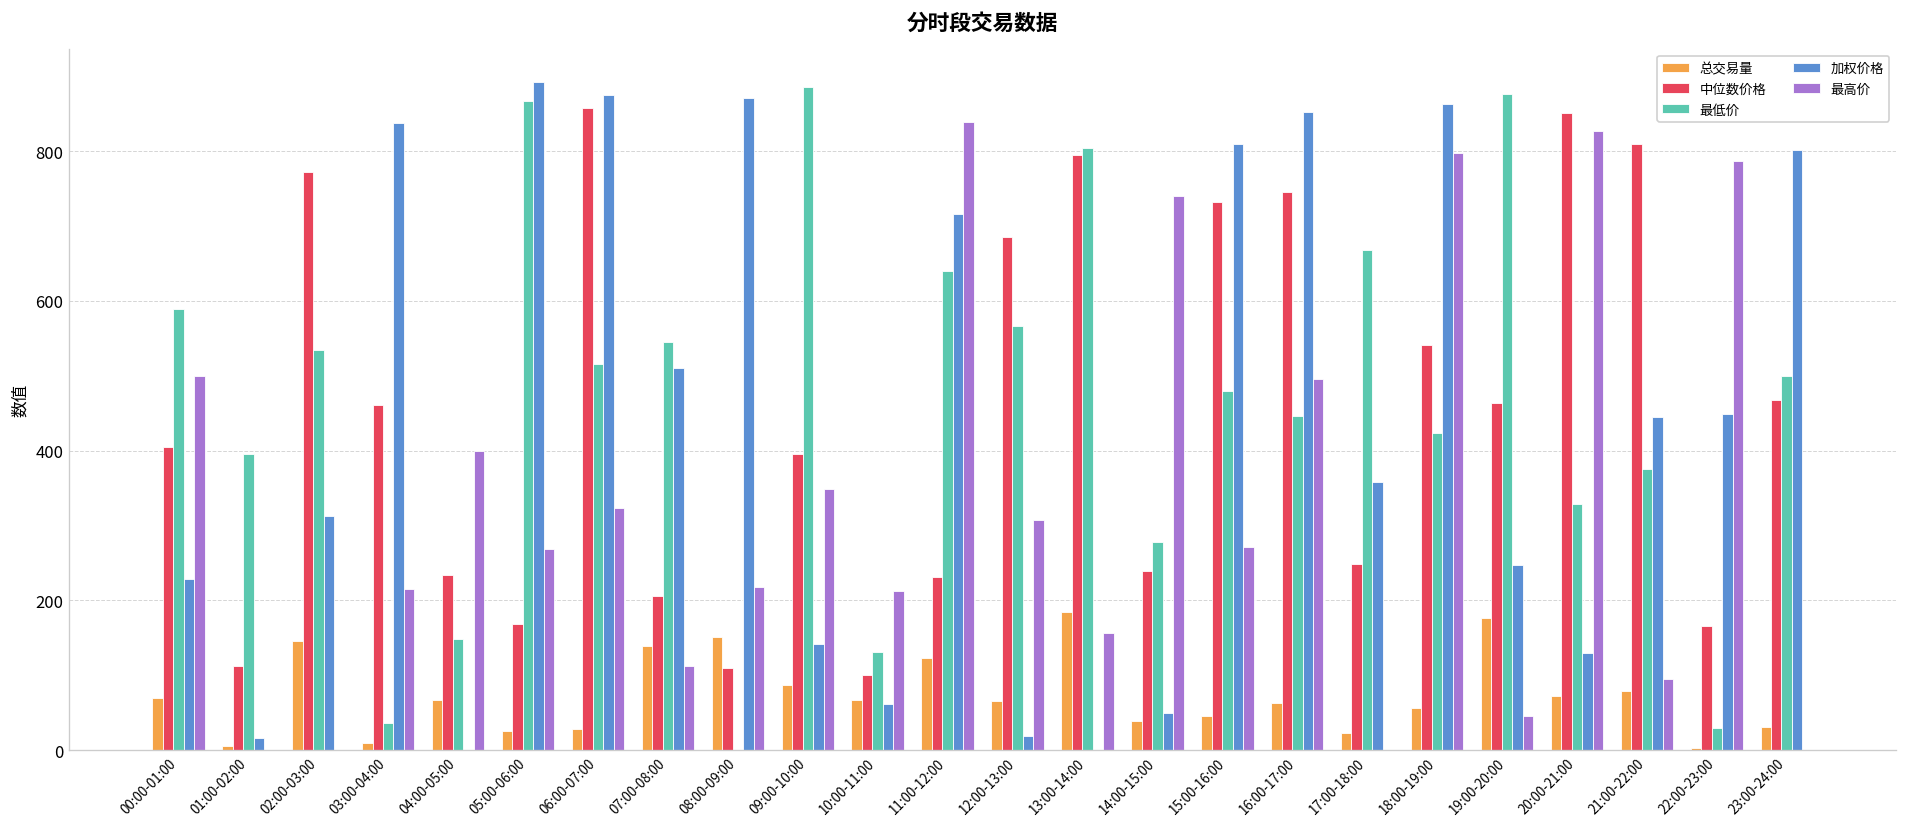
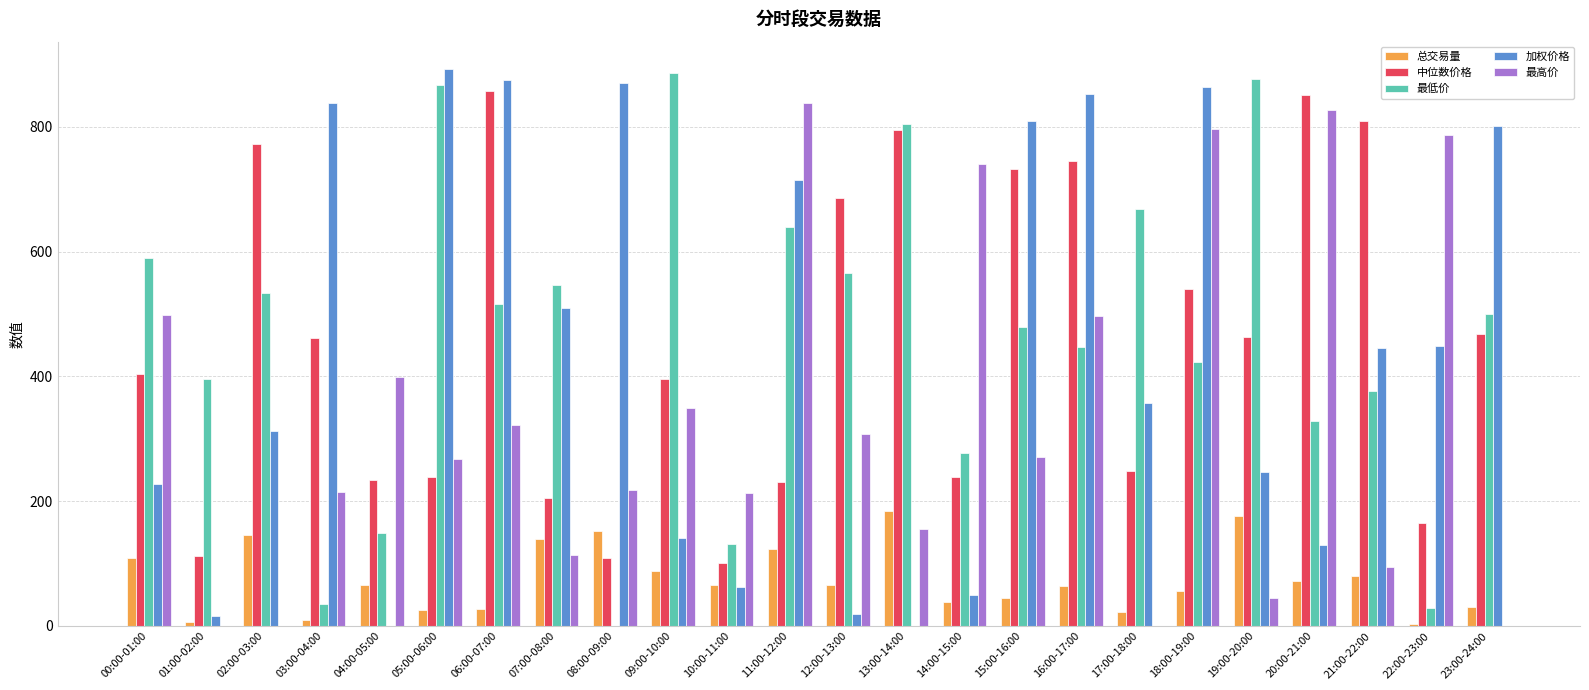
  {
    "总交易量": {
-     "00:00-01:00": 70,
+     "00:00-01:00": 110,
      "01:00-02:00": 10,
      "02:00-03:00": 150,
      "03:00-04:00": 10,
      "04:00-05:00": 70,
      "05:00-06:00": 30,
      "06:00-07:00": 30,
      "07:00-08:00": 140,
      "08:00-09:00": 150,
      "09:00-10:00": 90,
      "10:00-11:00": 70,
      "11:00-12:00": 120,
      "12:00-13:00": 70,
      "13:00-14:00": 180,
      "14:00-15:00": 40,
      "15:00-16:00": 50,
      "16:00-17:00": 60,
      "17:00-18:00": 20,
      "18:00-19:00": 60,
      "19:00-20:00": 180,
      "20:00-21:00": 70,
      "21:00-22:00": 80,
      "23:00-24:00": 30
    },
    "中位数价格": {
      "00:00-01:00": 400,
      "01:00-02:00": 110,
      "02:00-03:00": 770,
      "03:00-04:00": 460,
      "04:00-05:00": 230,
-     "05:00-06:00": 170,
+     "05:00-06:00": 240,
      "06:00-07:00": 860,
      "07:00-08:00": 210,
      "08:00-09:00": 110,
      "09:00-10:00": 400,
      "10:00-11:00": 100,
      "11:00-12:00": 230,
      "12:00-13:00": 690,
      "13:00-14:00": 790,
      "14:00-15:00": 240,
      "15:00-16:00": 730,
      "16:00-17:00": 750,
      "17:00-18:00": 250,
      "18:00-19:00": 540,
      "19:00-20:00": 460,
      "20:00-21:00": 850,
      "21:00-22:00": 810,
      "22:00-23:00": 170,
      "23:00-24:00": 470
    },
    "最低价": {
      "00:00-01:00": 590,
      "01:00-02:00": 400,
      "02:00-03:00": 530,
      "03:00-04:00": 40,
      "04:00-05:00": 150,
      "05:00-06:00": 870,
      "06:00-07:00": 520,
      "07:00-08:00": 550,
      "08:00-09:00": 0,
      "09:00-10:00": 890,
      "10:00-11:00": 130,
      "11:00-12:00": 640,
      "12:00-13:00": 570,
      "13:00-14:00": 800,
      "14:00-15:00": 280,
      "15:00-16:00": 480,
      "16:00-17:00": 450,
      "17:00-18:00": 670,
      "18:00-19:00": 420,
      "19:00-20:00": 880,
      "20:00-21:00": 330,
      "21:00-22:00": 380,
      "22:00-23:00": 30,
      "23:00-24:00": 500
    },
    "加权价格": {
      "00:00-01:00": 230,
      "01:00-02:00": 20,
      "02:00-03:00": 310,
      "03:00-04:00": 840,
      "04:00-05:00": 0,
      "05:00-06:00": 890,
      "06:00-07:00": 880,
      "07:00-08:00": 510,
      "08:00-09:00": 870,
      "09:00-10:00": 140,
      "10:00-11:00": 60,
      "11:00-12:00": 720,
      "12:00-13:00": 20,
      "13:00-14:00": 0,
      "14:00-15:00": 50,
      "15:00-16:00": 810,
      "16:00-17:00": 850,
      "17:00-18:00": 360,
      "18:00-19:00": 860,
      "19:00-20:00": 250,
      "20:00-21:00": 130,
      "21:00-22:00": 440,
      "22:00-23:00": 450,
      "23:00-24:00": 800
    },
    "最高价": {
      "00:00-01:00": 500,
      "01:00-02:00": 0,
      "02:00-03:00": 0,
      "03:00-04:00": 220,
      "04:00-05:00": 400,
      "05:00-06:00": 270,
      "06:00-07:00": 320,
      "07:00-08:00": 110,
      "08:00-09:00": 220,
      "09:00-10:00": 350,
      "10:00-11:00": 210,
      "11:00-12:00": 840,
      "12:00-13:00": 310,
      "13:00-14:00": 160,
      "14:00-15:00": 740,
      "15:00-16:00": 270,
      "16:00-17:00": 500,
      "17:00-18:00": 0,
      "18:00-19:00": 800,
      "19:00-20:00": 50,
      "20:00-21:00": 830,
      "21:00-22:00": 100,
      "22:00-23:00": 790,
      "23:00-24:00": 0
    }
  }
